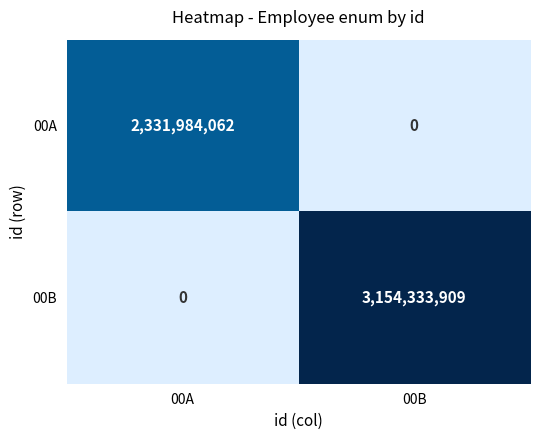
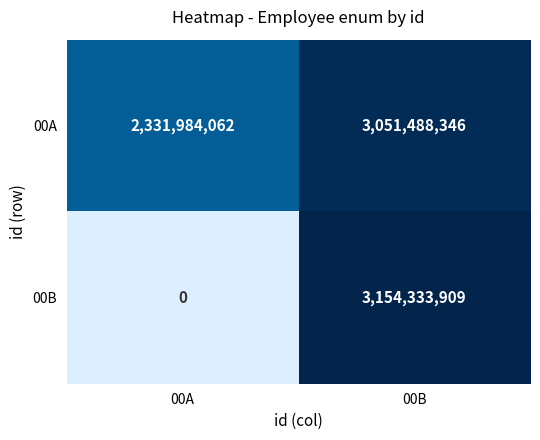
  {
    "00A": {
      "00A": "2,331,984,062",
-     "00B": "0"
+     "00B": "3,051,488,346"
    },
    "00B": {
      "00A": "0",
      "00B": "3,154,333,909"
    }
  }
